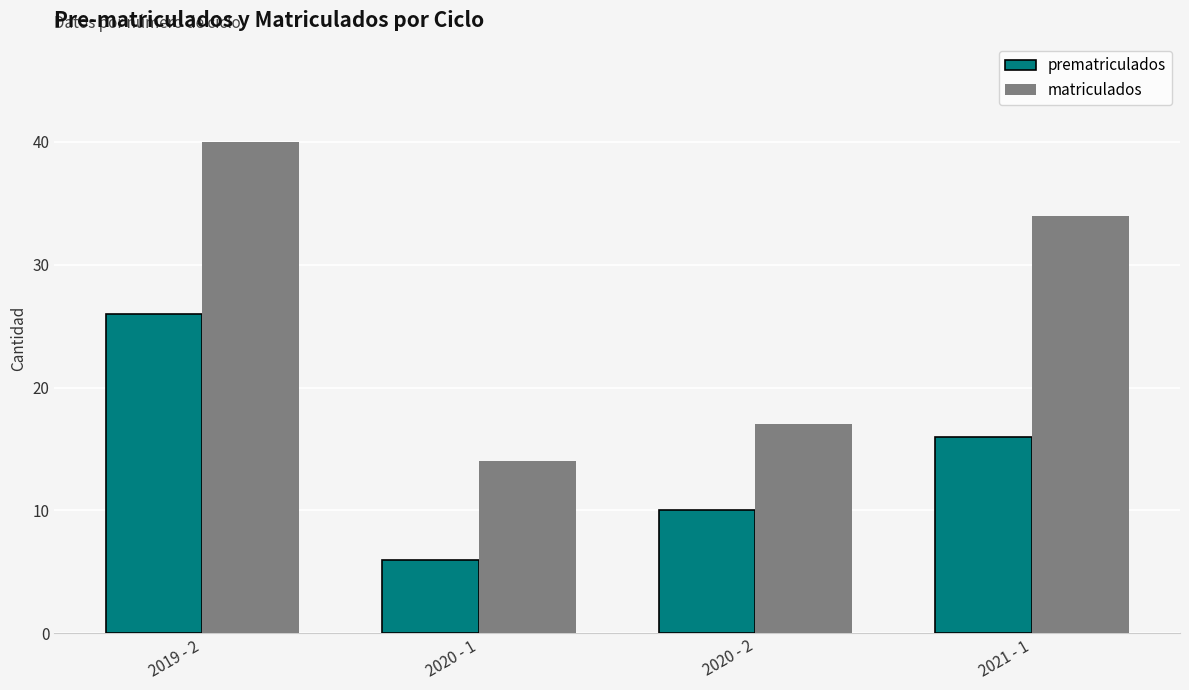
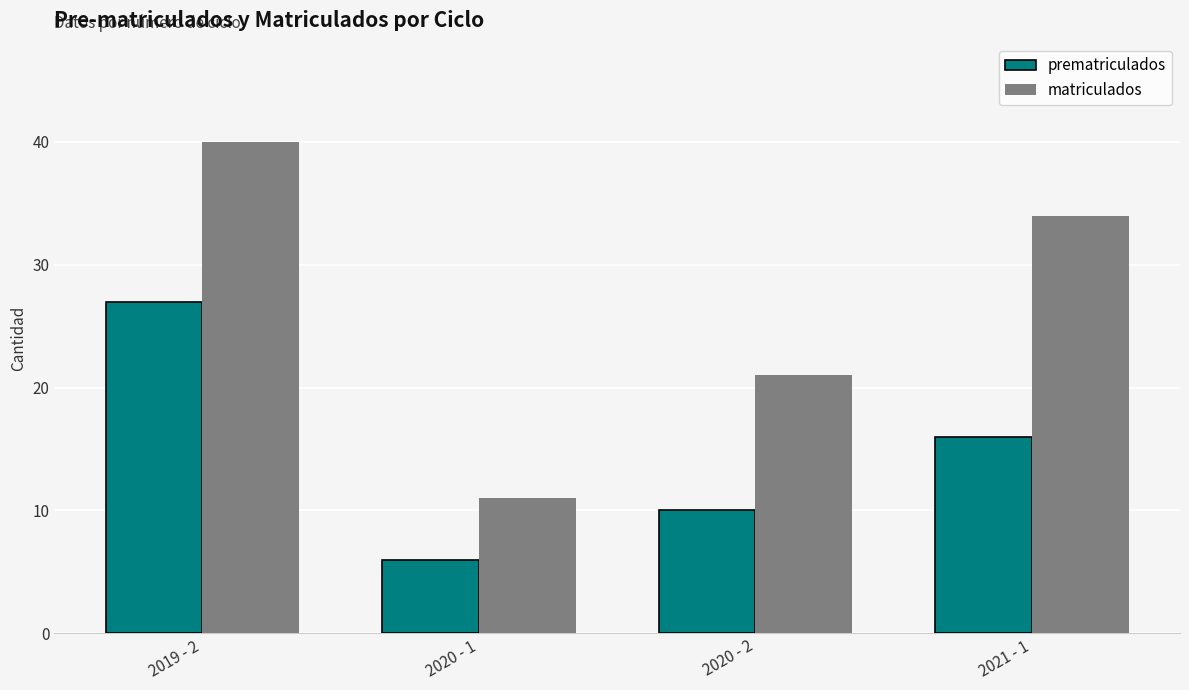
  {
    "prematriculados": {
-     "2019 - 2": 26,
+     "2019 - 2": 27,
      "2020 - 1": 6,
      "2020 - 2": 10,
      "2021 - 1": 16
    },
    "matriculados": {
      "2019 - 2": 40,
-     "2020 - 1": 14,
-     "2020 - 2": 17,
+     "2020 - 1": 11,
+     "2020 - 2": 21,
      "2021 - 1": 34
    }
  }
